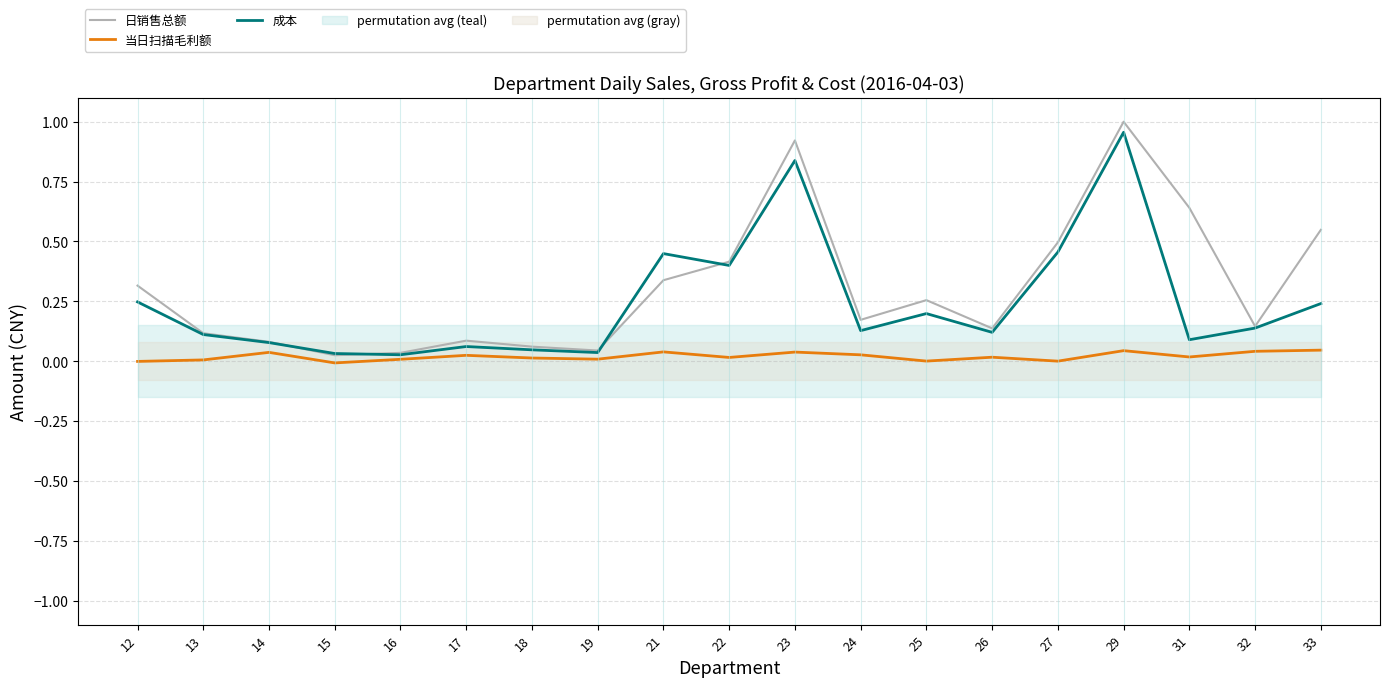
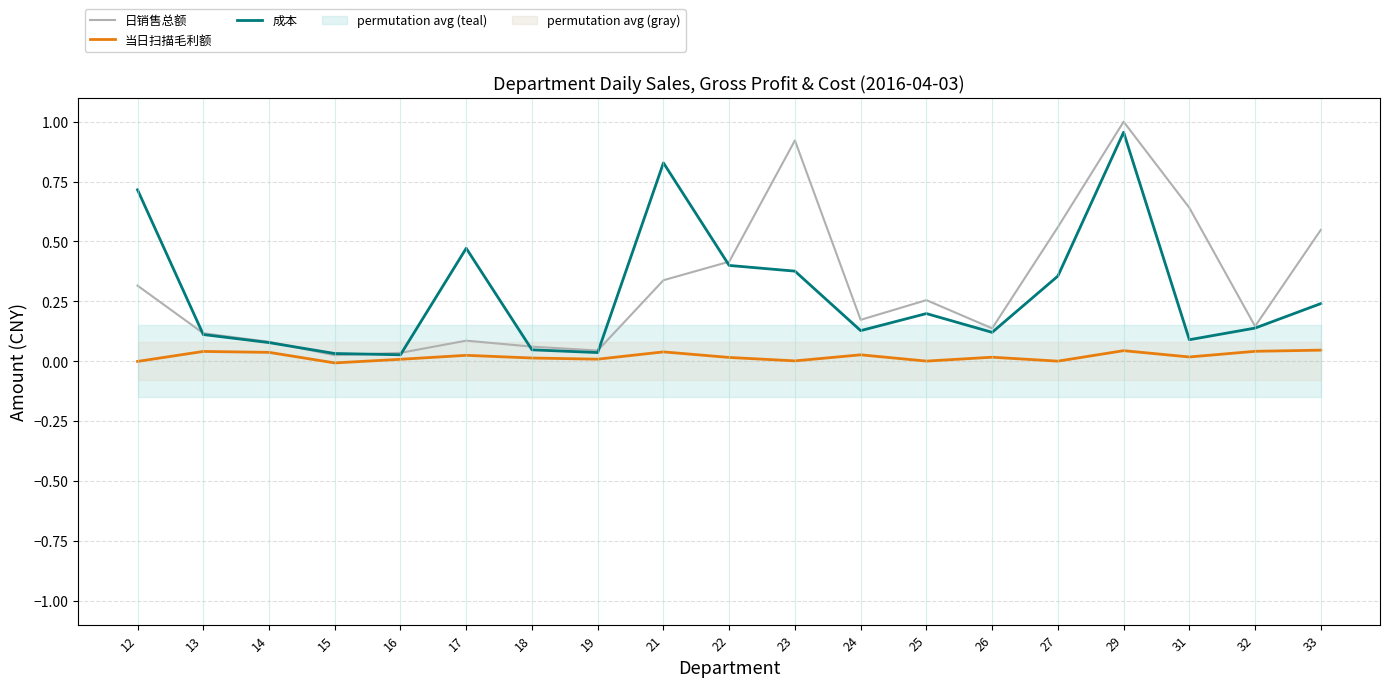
  {
    "日销售总额": {
      "12": 0.32,
      "18": 0.06,
      "21": 0.34,
      "22": 0.42,
      "23": 0.92,
      "24": 0.17,
      "25": 0.25,
      "26": 0.14,
-     "27": 0.50,
+     "27": 0.56,
      "29": 1.00,
      "31": 0.64,
      "33": 0.55
    },
    "当日扫描毛利额": {
      "12": 0.00,
-     "13": 0.01,
+     "13": 0.04,
      "14": 0.04,
      "15": -0.01,
      "16": 0.01,
      "17": 0.02,
      "18": 0.01,
      "19": 0.01,
      "21": 0.04,
      "22": 0.02,
-     "23": 0.04,
+     "23": 0.00,
      "24": 0.03,
      "25": 0.00,
      "26": 0.02,
      "27": 0.00,
      "29": 0.04,
      "31": 0.02,
      "32": 0.04,
      "33": 0.05
    },
    "成本": {
-     "12": 0.25,
-     "17": 0.06,
+     "12": 0.72,
+     "17": 0.47,
      "18": 0.05,
-     "21": 0.45,
+     "21": 0.83,
      "22": 0.40,
-     "23": 0.84,
+     "23": 0.38,
      "24": 0.13,
      "25": 0.20,
      "26": 0.12,
-     "27": 0.46,
+     "27": 0.36,
      "29": 0.96,
      "33": 0.24
    }
  }
